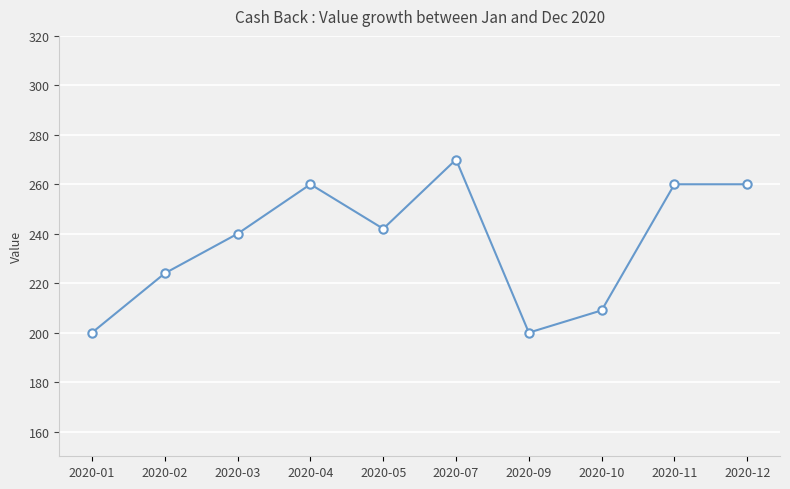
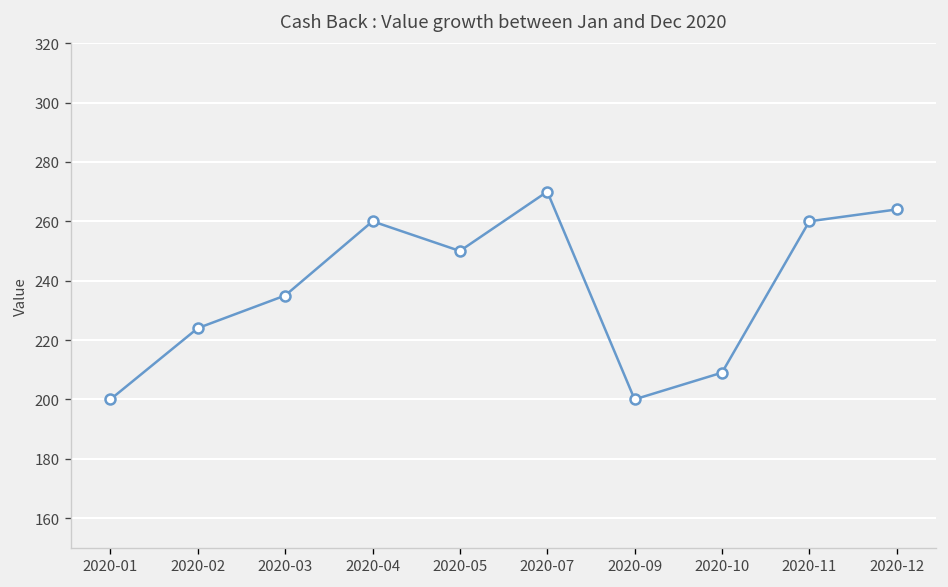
  {
    "2020-01": 200,
    "2020-02": 224,
-   "2020-03": 240,
+   "2020-03": 235,
    "2020-04": 260,
-   "2020-05": 242,
+   "2020-05": 250,
    "2020-07": 270,
    "2020-09": 200,
    "2020-10": 209,
    "2020-11": 260,
-   "2020-12": 260
+   "2020-12": 264
  }
